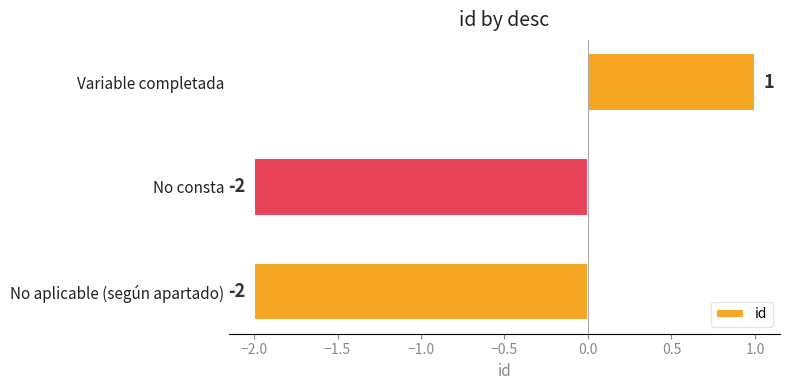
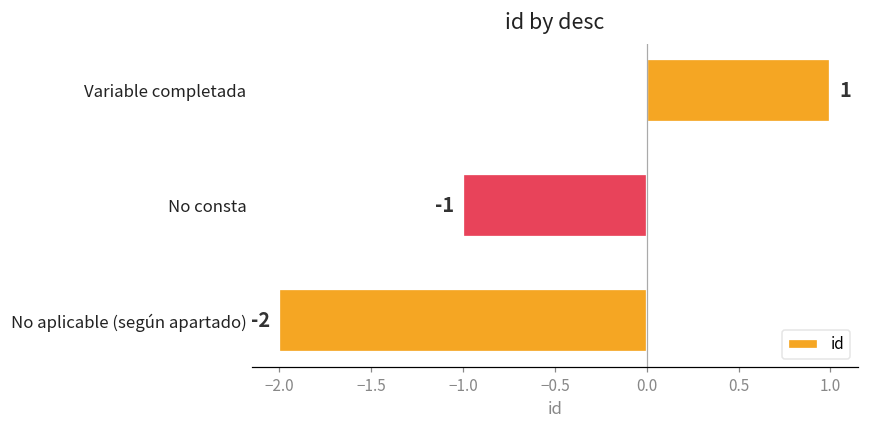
  {
    "Variable completada": 1,
-   "No consta": -2,
+   "No consta": -1,
    "No aplicable (según apartado)": -2
  }
